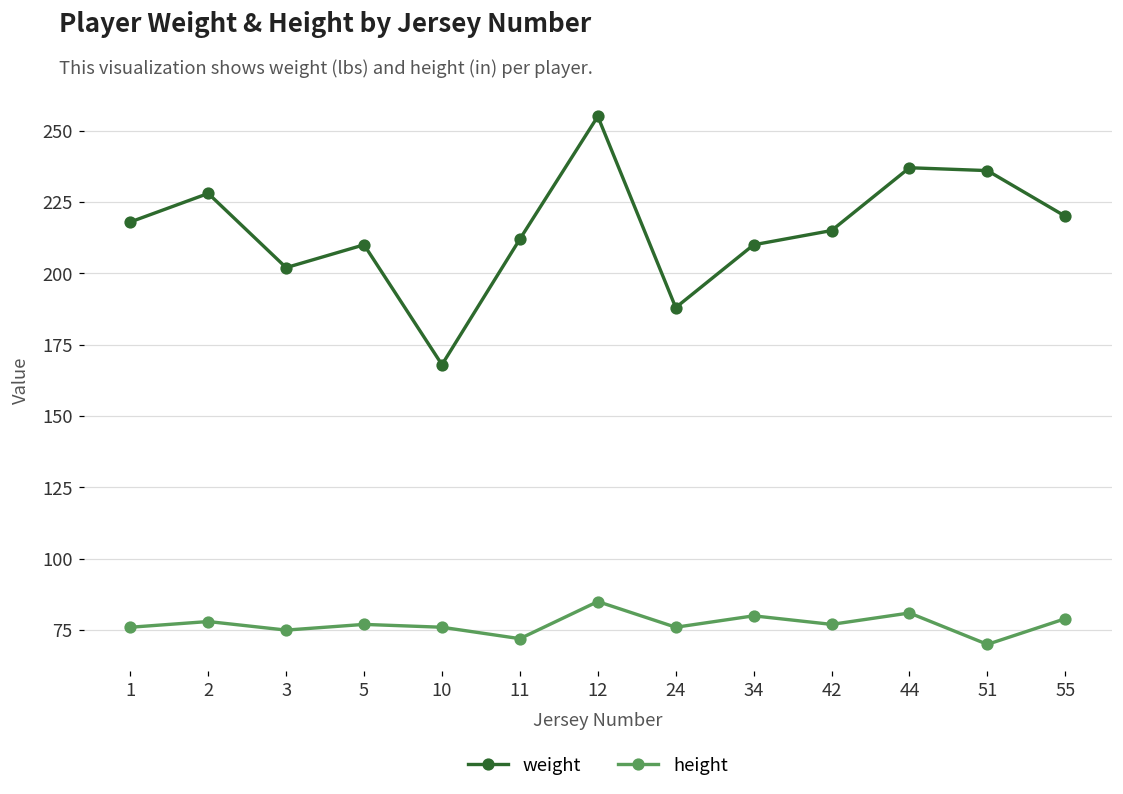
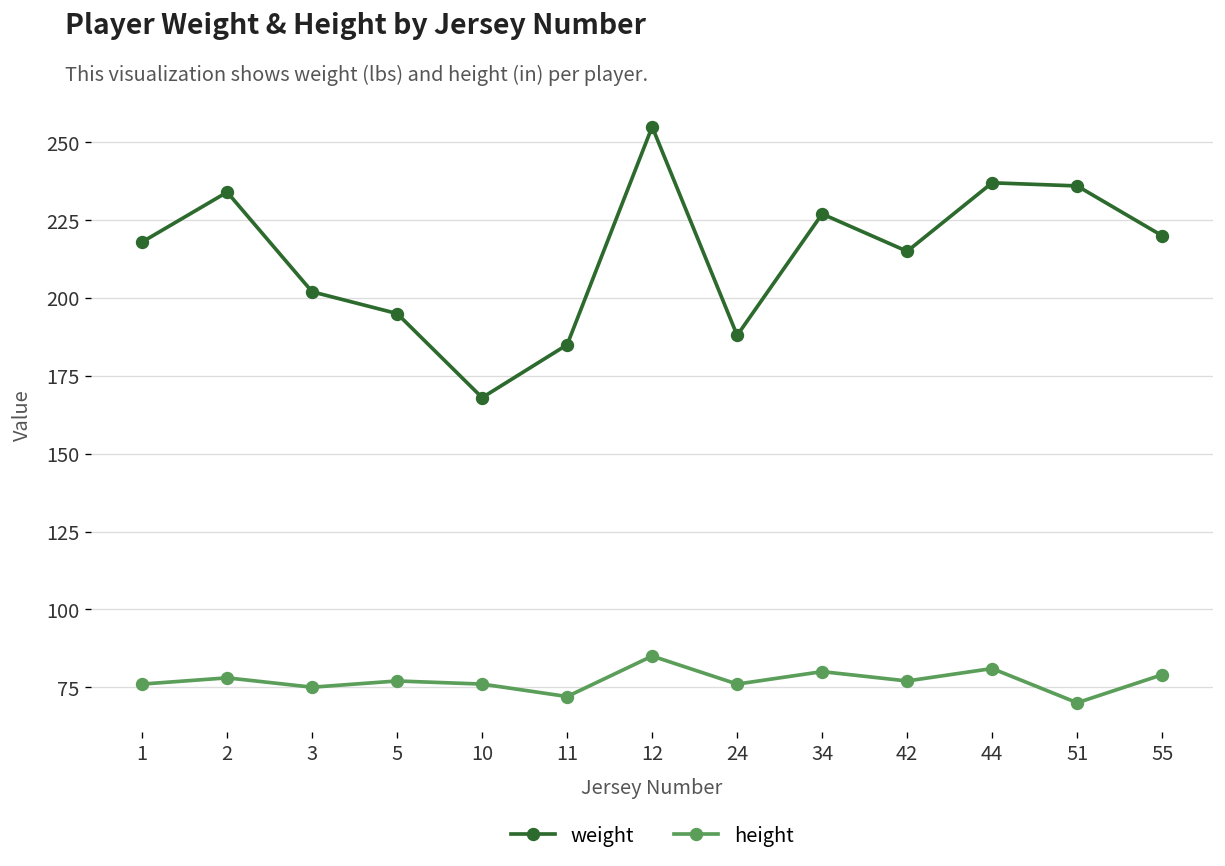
  {
    "weight": {
      "1": 218,
-     "2": 228,
+     "2": 234,
      "3": 202,
-     "5": 210,
+     "5": 195,
      "10": 168,
-     "11": 212,
+     "11": 185,
      "12": 255,
      "24": 188,
-     "34": 210,
+     "34": 227,
      "42": 215,
      "44": 237,
      "51": 236,
      "55": 220
    },
    "height": {
      "1": 76,
      "2": 78,
      "3": 75,
      "5": 77,
      "10": 76,
      "11": 72,
      "12": 85,
      "24": 76,
      "34": 80,
      "42": 77,
      "44": 81,
      "51": 70,
      "55": 79
    }
  }
